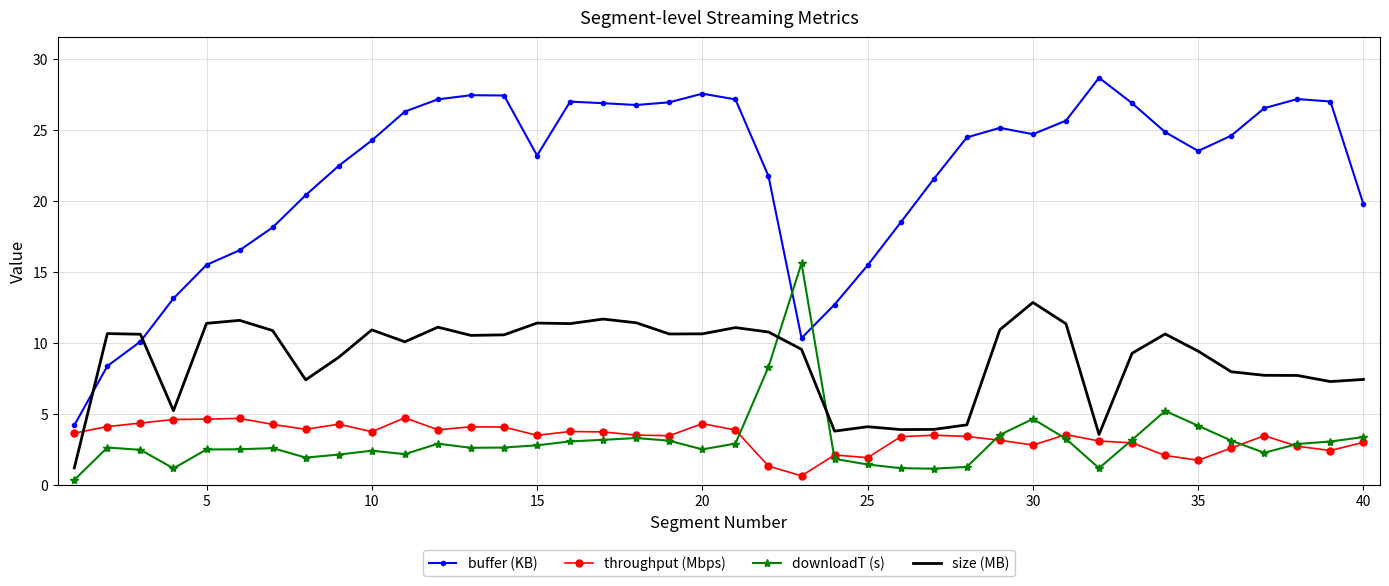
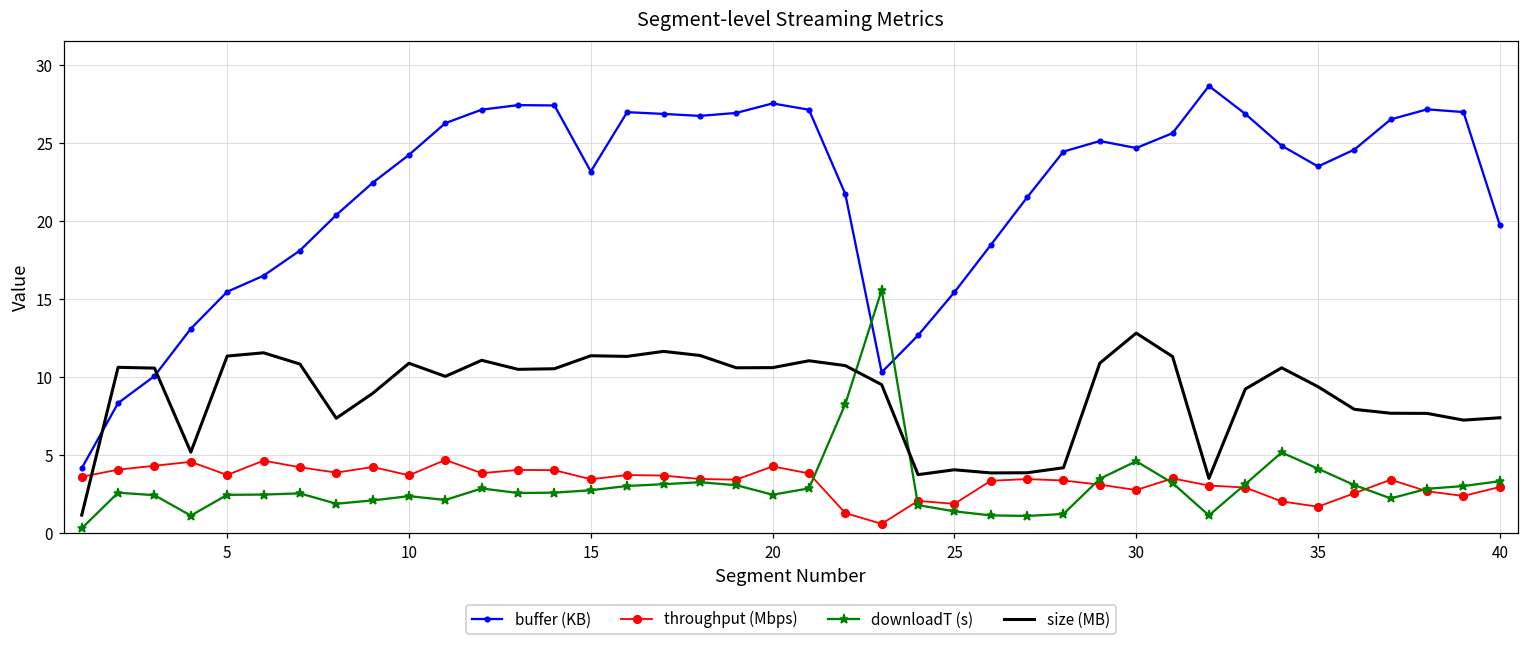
  {
    "buffer (KB)": {
      "5": 15.5,
      "10": 24.2,
      "15": 23.2,
      "20": 27.5,
      "25": 15.4,
      "30": 24.7,
      "35": 23.5,
      "40": 19.7
    },
    "throughput (Mbps)": {
-     "5": 4.6,
+     "5": 3.7,
      "10": 3.7,
      "15": 3.5,
      "20": 4.3,
      "25": 1.9,
      "30": 2.8,
      "35": 1.7,
      "40": 3.0
    },
    "downloadT (s)": {
      "5": 2.5,
      "10": 2.4,
      "15": 2.8,
      "20": 2.5,
      "25": 1.4,
      "30": 4.6,
      "35": 4.1,
      "40": 3.3
    },
    "size (MB)": {
      "5": 11.4,
      "10": 10.9,
      "15": 11.4,
      "20": 10.6,
      "25": 4.1,
      "30": 12.8,
      "35": 9.4,
      "40": 7.4
    }
  }
